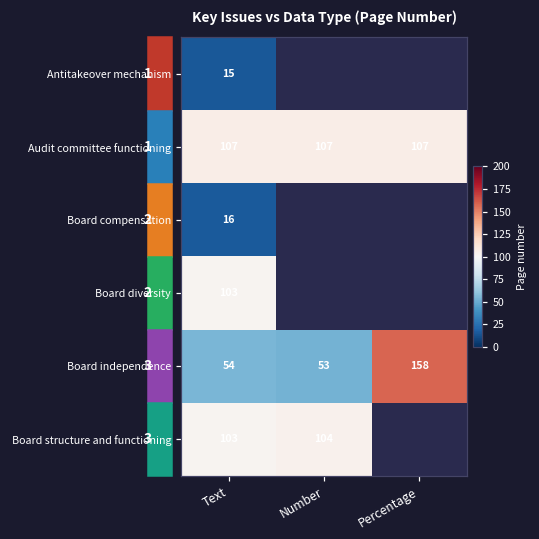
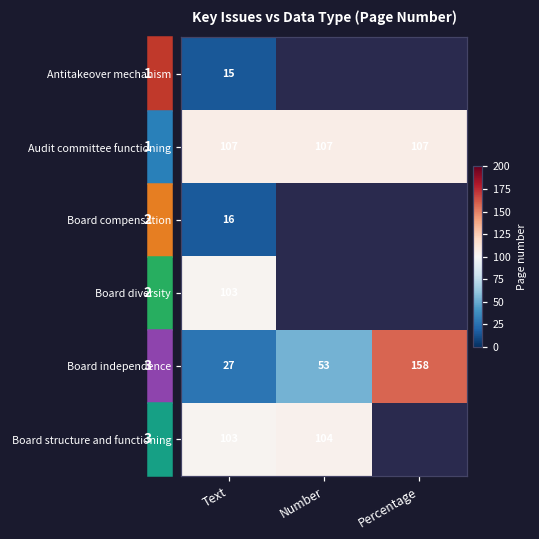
  {
    "Antitakeover mechanism": {
      "Text": 15
    },
    "Board compensation": {
      "Text": 16
    },
    "Board independence": {
-     "Text": 54,
+     "Text": 27,
      "Number": 53,
      "Percentage": 158
    }
  }
